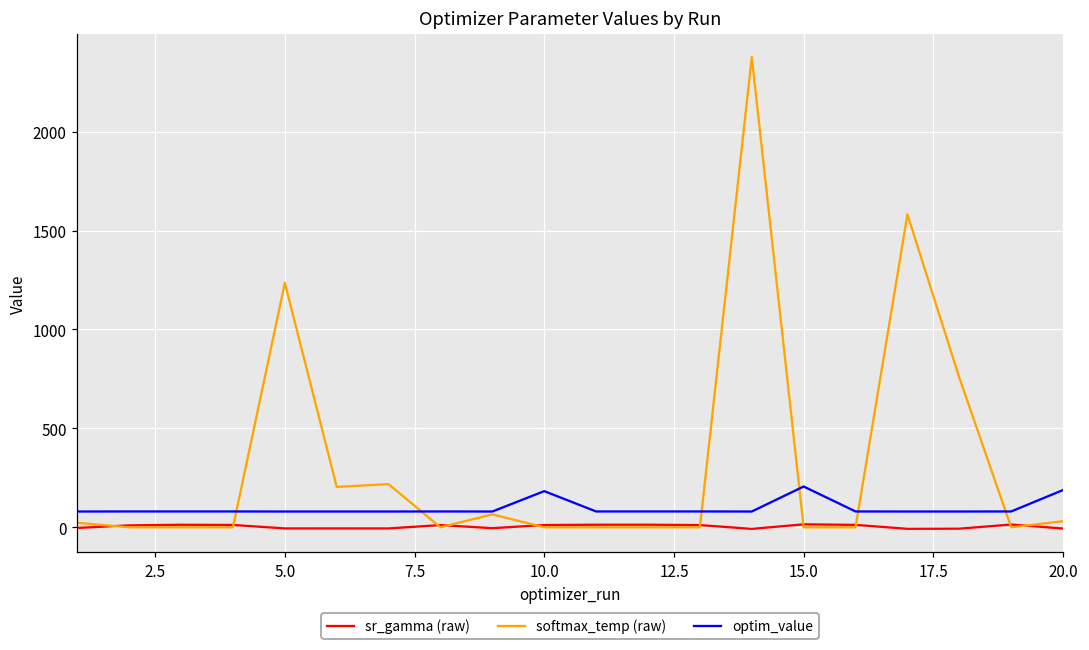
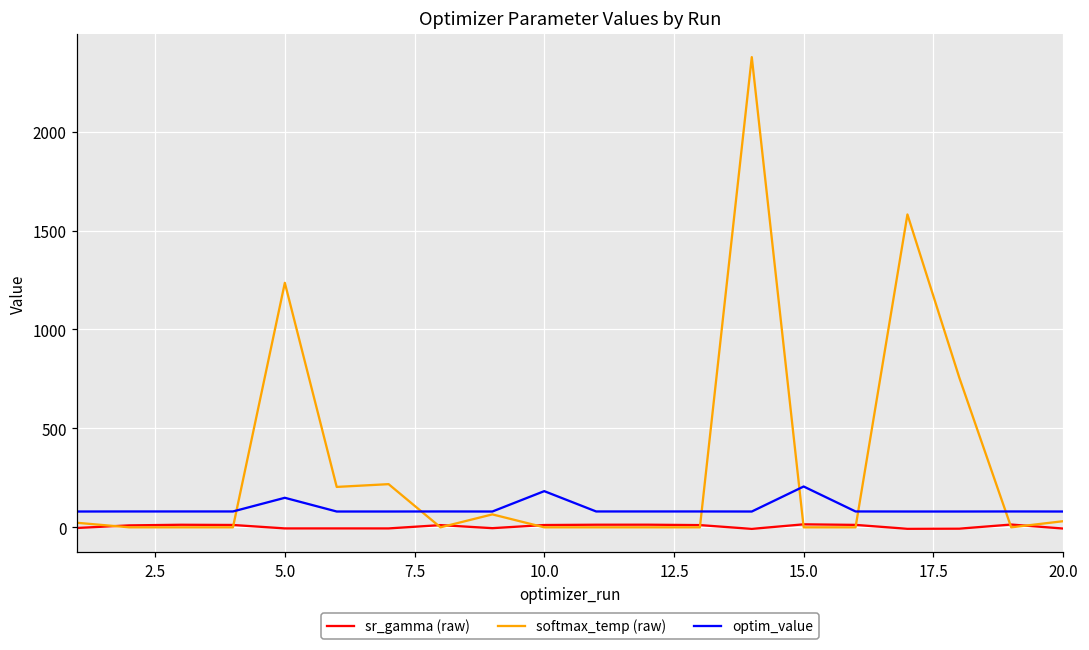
  {
    "sr_gamma (raw)": {
      "5.0": -10,
      "15.0": 10,
      "20.0": -10
    },
    "softmax_temp (raw)": {
      "5.0": 1240,
      "15.0": 0,
      "20.0": 30
    },
    "optim_value": {
-     "5.0": 80,
+     "5.0": 150,
      "10.0": 180,
      "15.0": 210,
-     "20.0": 190
+     "20.0": 80
    }
  }
